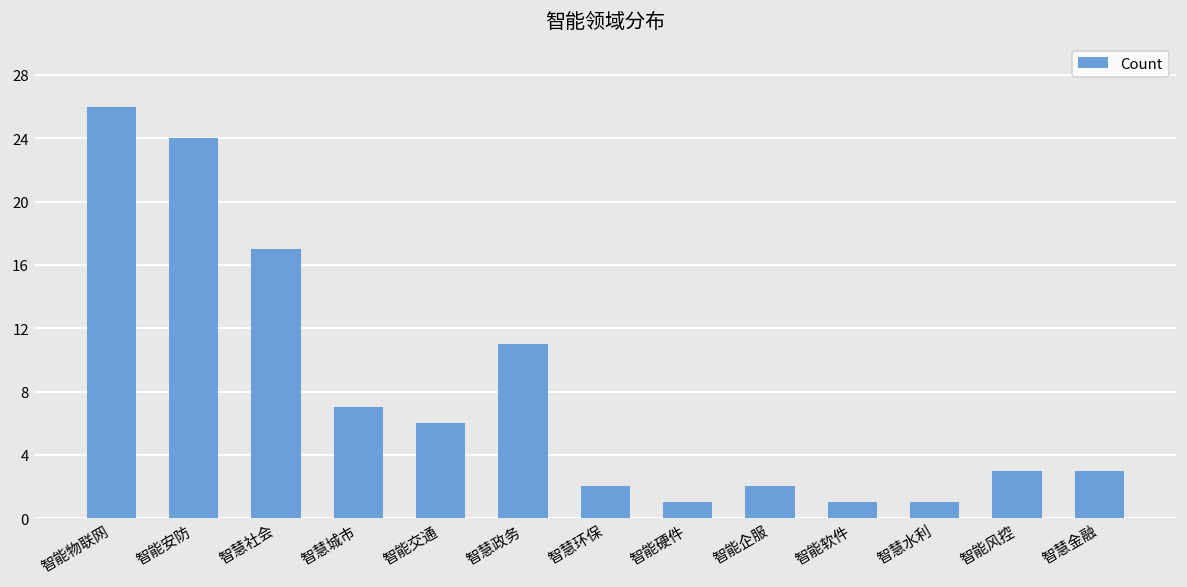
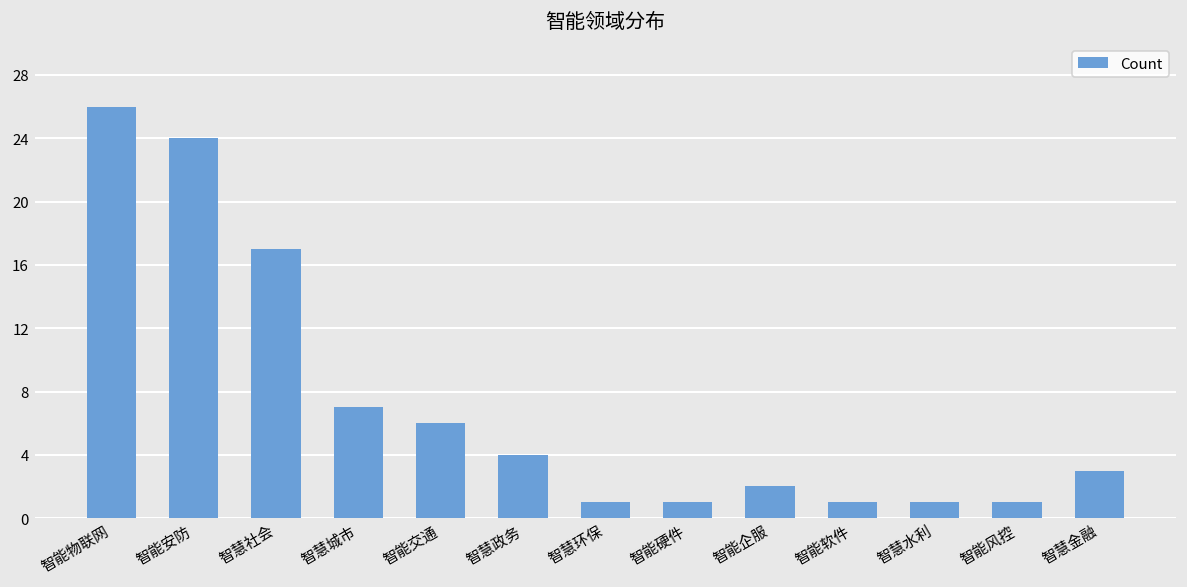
  {
    "智能物联网": 26,
    "智能安防": 24,
    "智慧社会": 17,
    "智慧城市": 7,
    "智能交通": 6,
-   "智慧政务": 11,
-   "智慧环保": 2,
+   "智慧政务": 4,
+   "智慧环保": 1,
    "智能硬件": 1,
    "智能企服": 2,
    "智能软件": 1,
    "智慧水利": 1,
-   "智能风控": 3,
+   "智能风控": 1,
    "智慧金融": 3
  }
